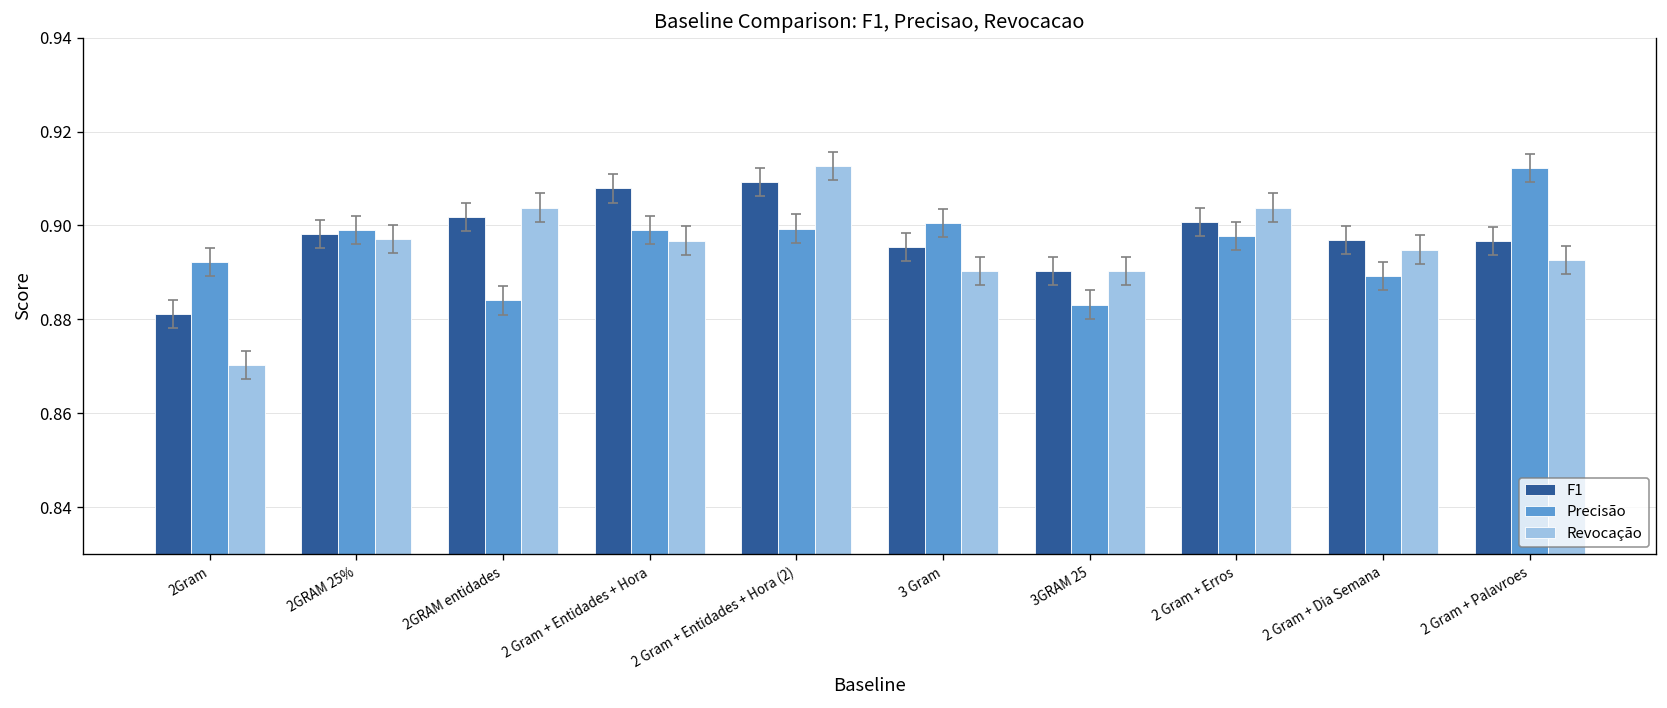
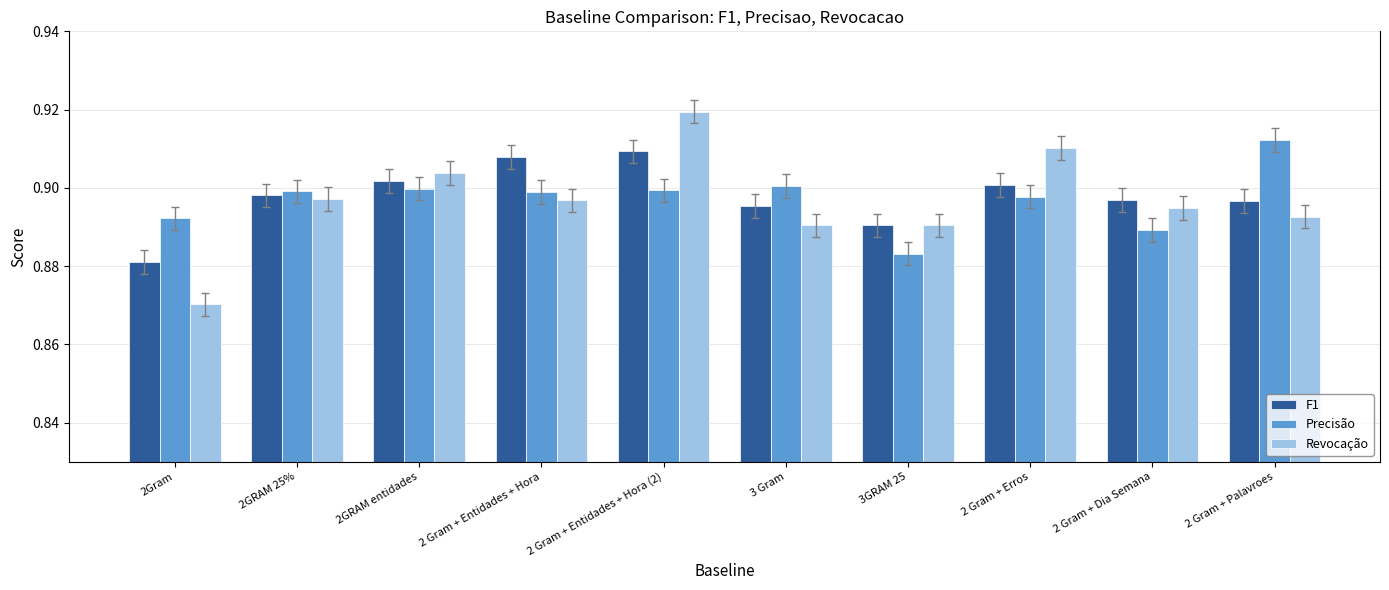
  {
    "Precisão": {
      "2Gram": 0.892,
      "2GRAM 25%": 0.899,
-     "2GRAM entidades": 0.884,
+     "2GRAM entidades": 0.900,
      "2 Gram + Entidades + Hora": 0.899,
      "2 Gram + Entidades + Hora (2)": 0.899,
      "3 Gram": 0.900,
      "3GRAM 25": 0.883,
      "2 Gram + Erros": 0.898,
      "2 Gram + Dia Semana": 0.889,
      "2 Gram + Palavroes": 0.912
    },
    "Revocação": {
      "2Gram": 0.870,
      "2GRAM 25%": 0.897,
      "2GRAM entidades": 0.904,
      "2 Gram + Entidades + Hora": 0.897,
-     "2 Gram + Entidades + Hora (2)": 0.913,
+     "2 Gram + Entidades + Hora (2)": 0.919,
      "3 Gram": 0.890,
      "3GRAM 25": 0.890,
-     "2 Gram + Erros": 0.904,
+     "2 Gram + Erros": 0.910,
      "2 Gram + Dia Semana": 0.895,
      "2 Gram + Palavroes": 0.893
    }
  }
